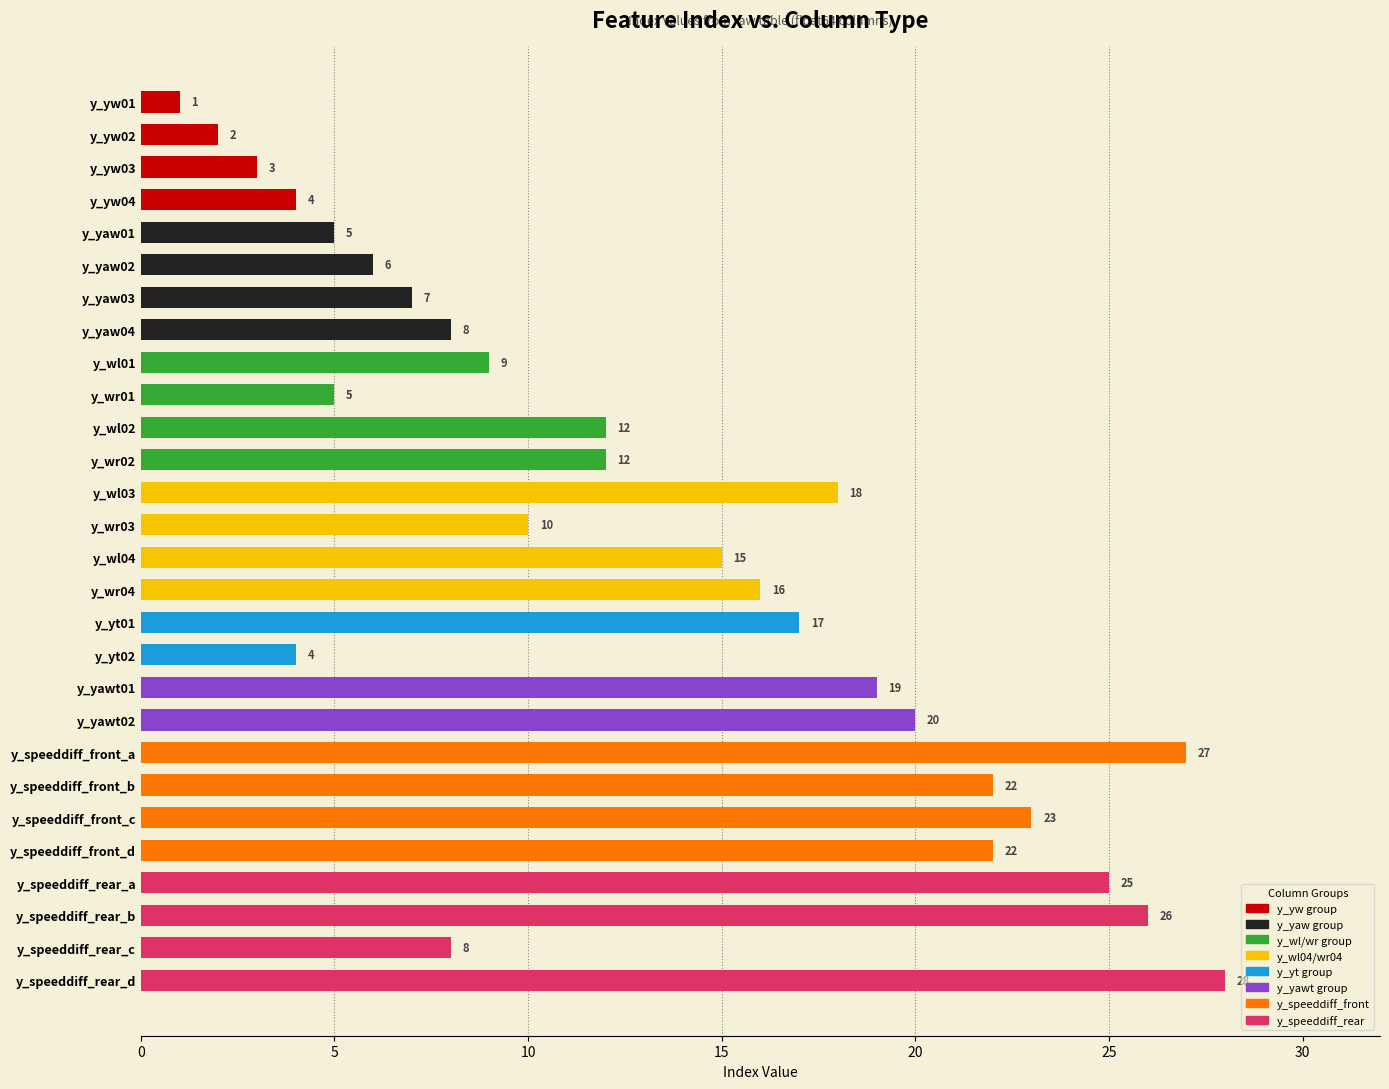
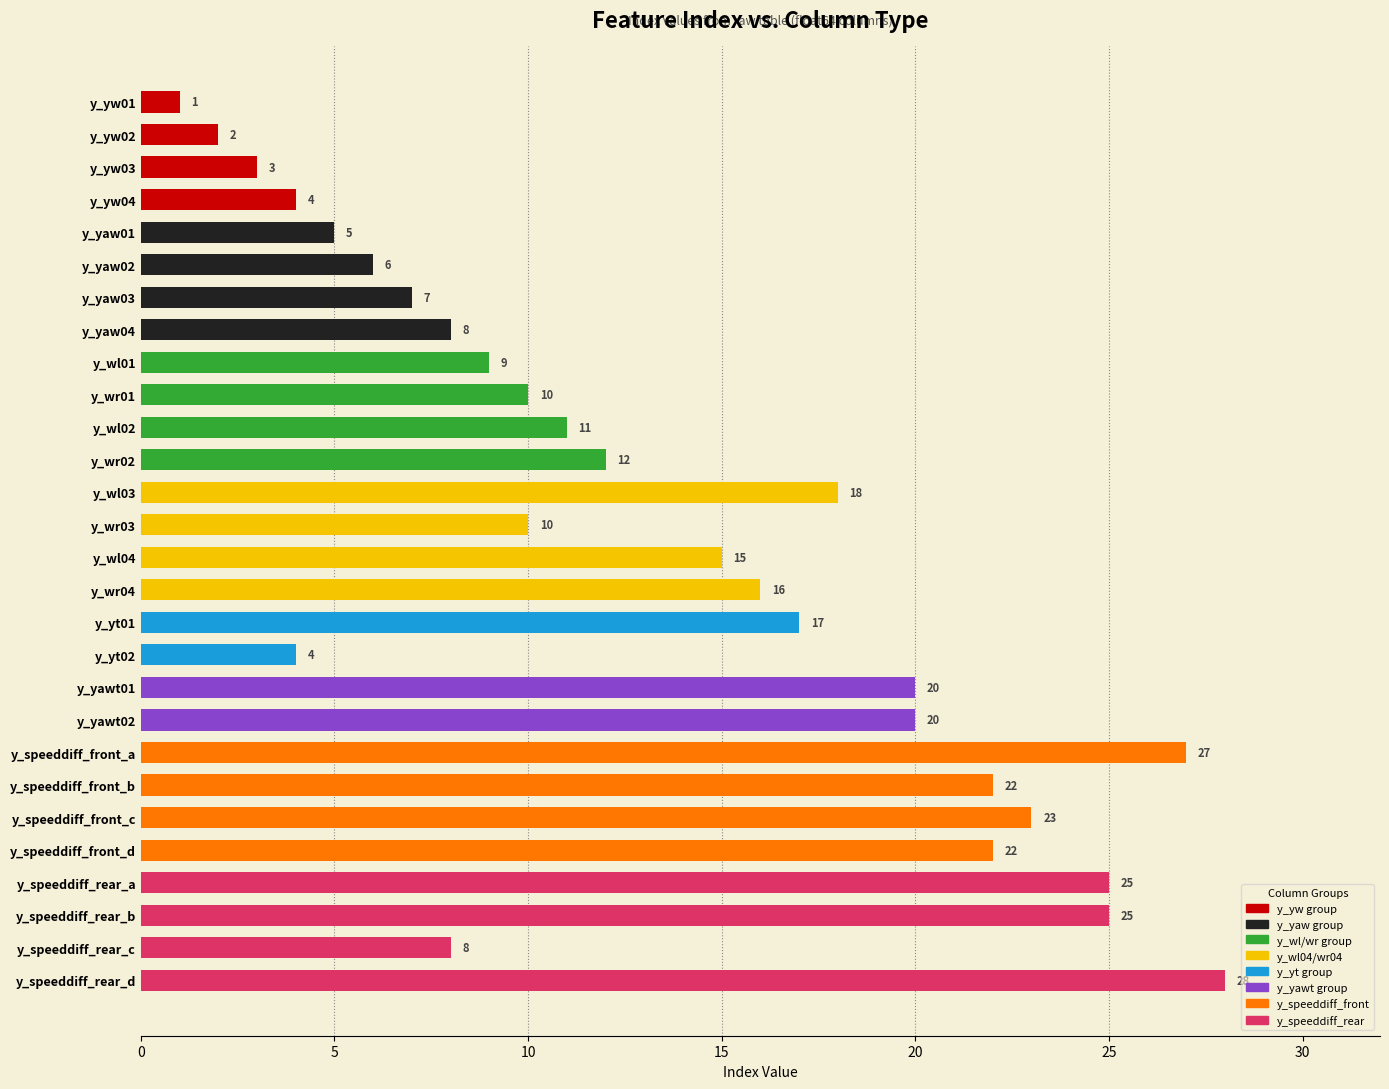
  {
    "y_yw01": 1,
    "y_yw02": 2,
    "y_yw03": 3,
    "y_yw04": 4,
    "y_yaw01": 5,
    "y_yaw02": 6,
    "y_yaw03": 7,
    "y_yaw04": 8,
    "y_wl01": 9,
-   "y_wr01": 5,
-   "y_wl02": 12,
+   "y_wr01": 10,
+   "y_wl02": 11,
    "y_wr02": 12,
    "y_wl03": 18,
    "y_wr03": 10,
    "y_wl04": 15,
    "y_wr04": 16,
    "y_yt01": 17,
    "y_yt02": 4,
-   "y_yawt01": 19,
+   "y_yawt01": 20,
    "y_yawt02": 20,
    "y_speeddiff_front_a": 27,
    "y_speeddiff_front_b": 22,
    "y_speeddiff_front_c": 23,
    "y_speeddiff_front_d": 22,
    "y_speeddiff_rear_a": 25,
-   "y_speeddiff_rear_b": 26,
+   "y_speeddiff_rear_b": 25,
    "y_speeddiff_rear_c": 8
  }
